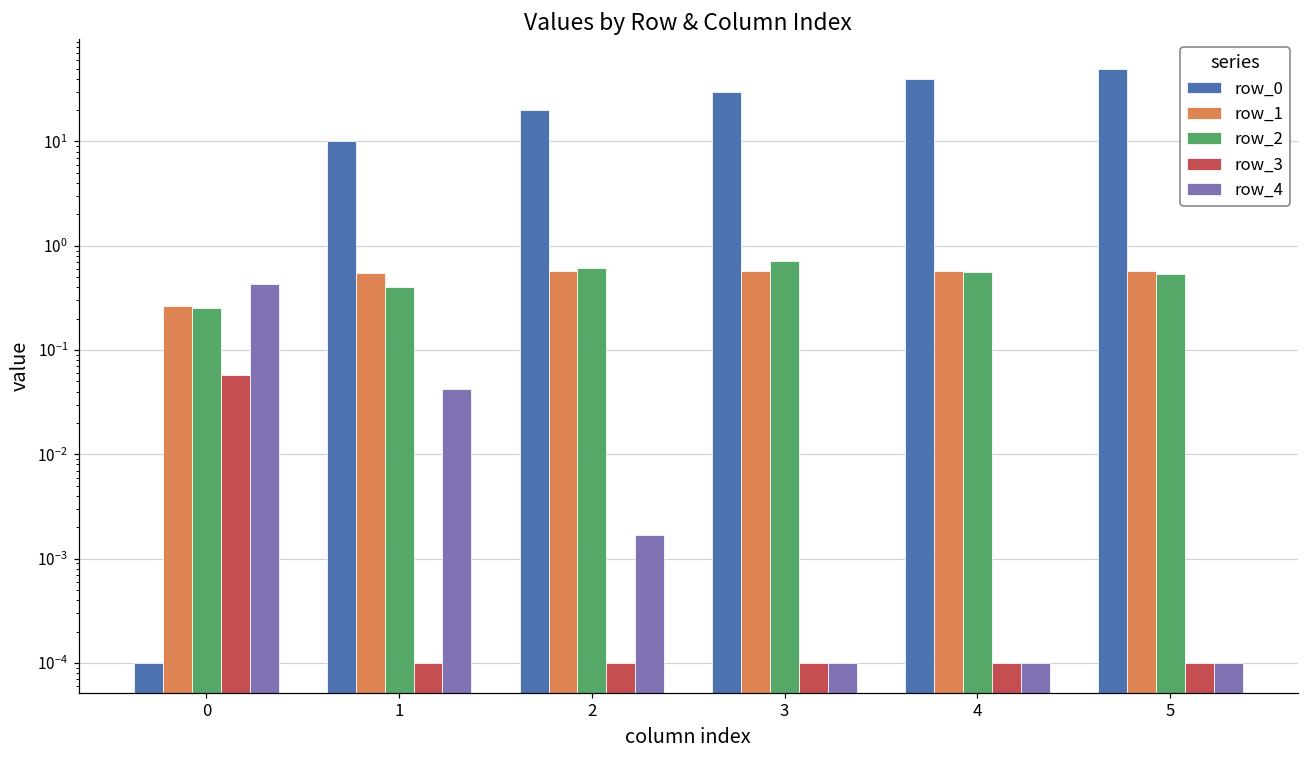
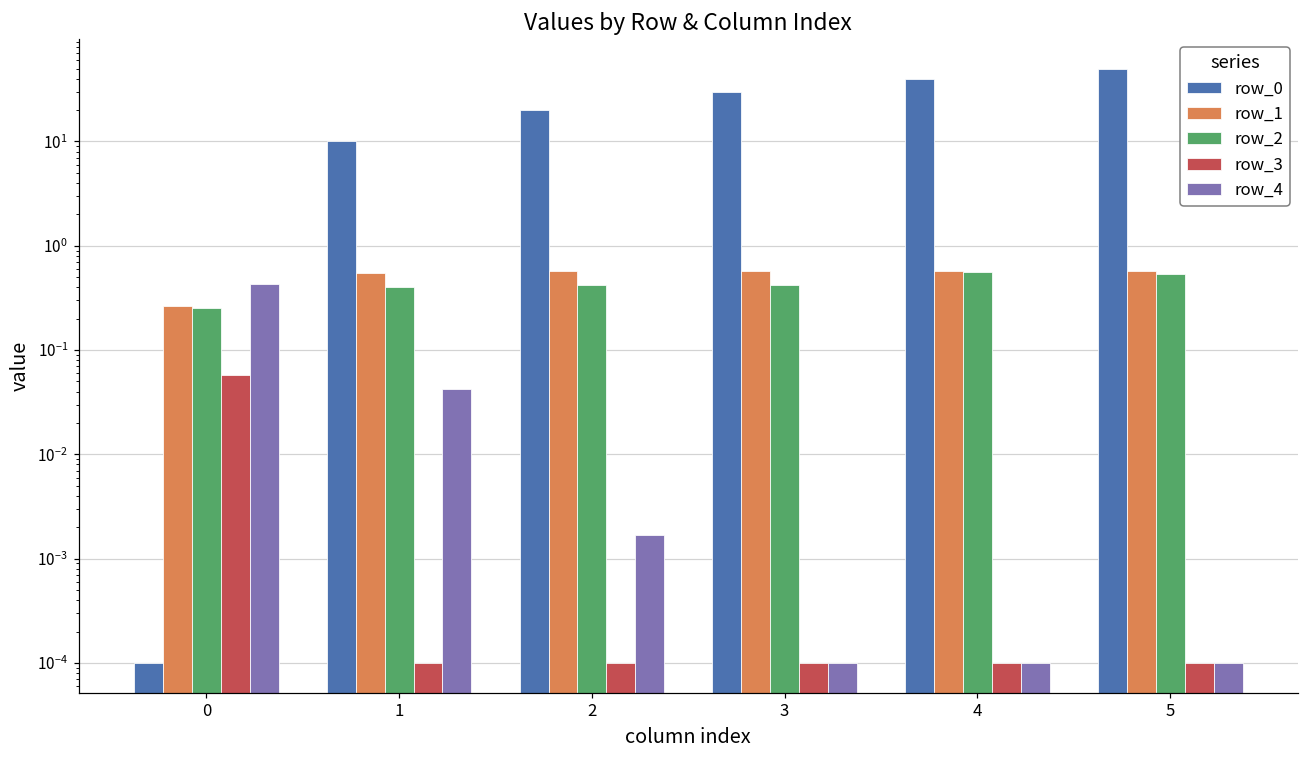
  {
    "row_2": {
      "0": 0.25,
      "1": 0.4,
-     "2": 0.6,
-     "3": 0.7,
+     "2": 0.4,
+     "3": 0.4,
      "4": 0.6,
      "5": 0.5
    }
  }
